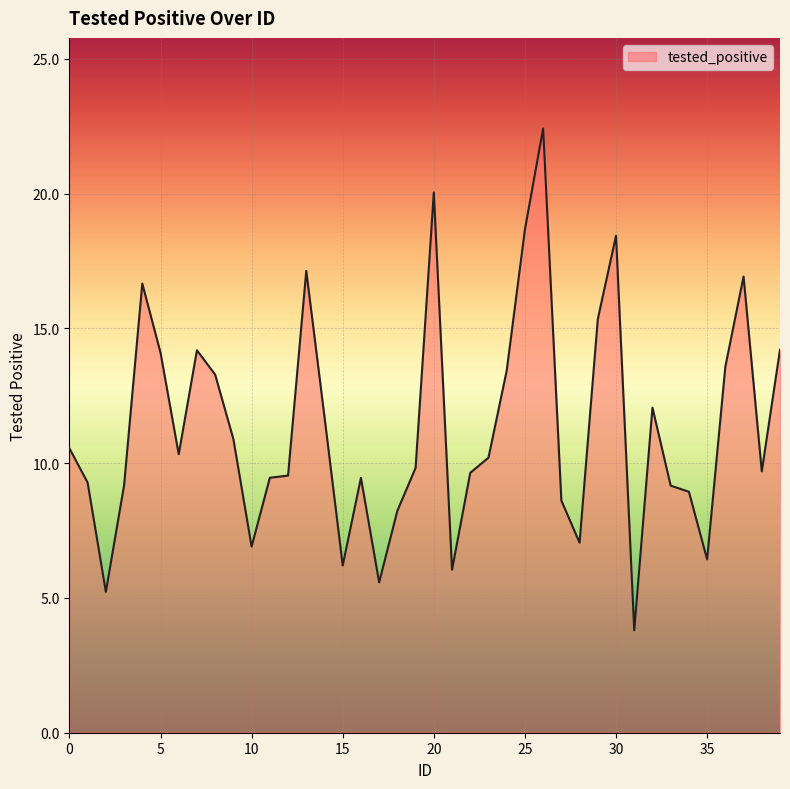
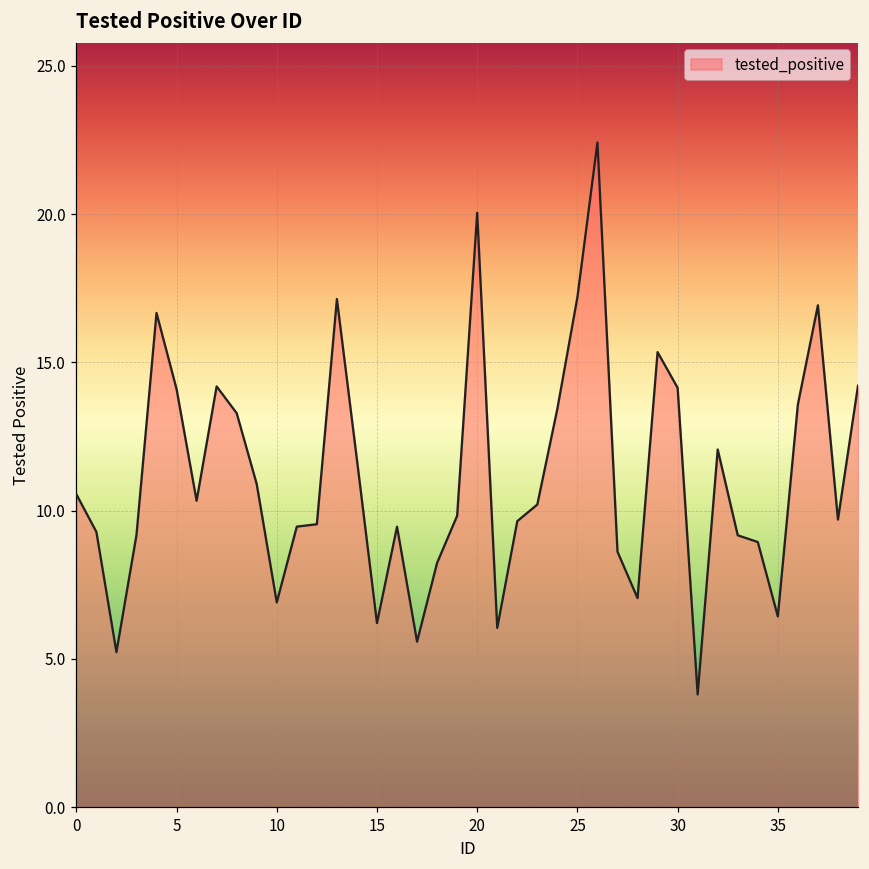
  {
    "0": 10.6,
    "5": 14.1,
    "10": 6.9,
    "15": 6.2,
    "20": 20.0,
-   "25": 18.7,
-   "30": 18.4,
+   "25": 17.2,
+   "30": 14.1,
    "35": 6.4
  }
